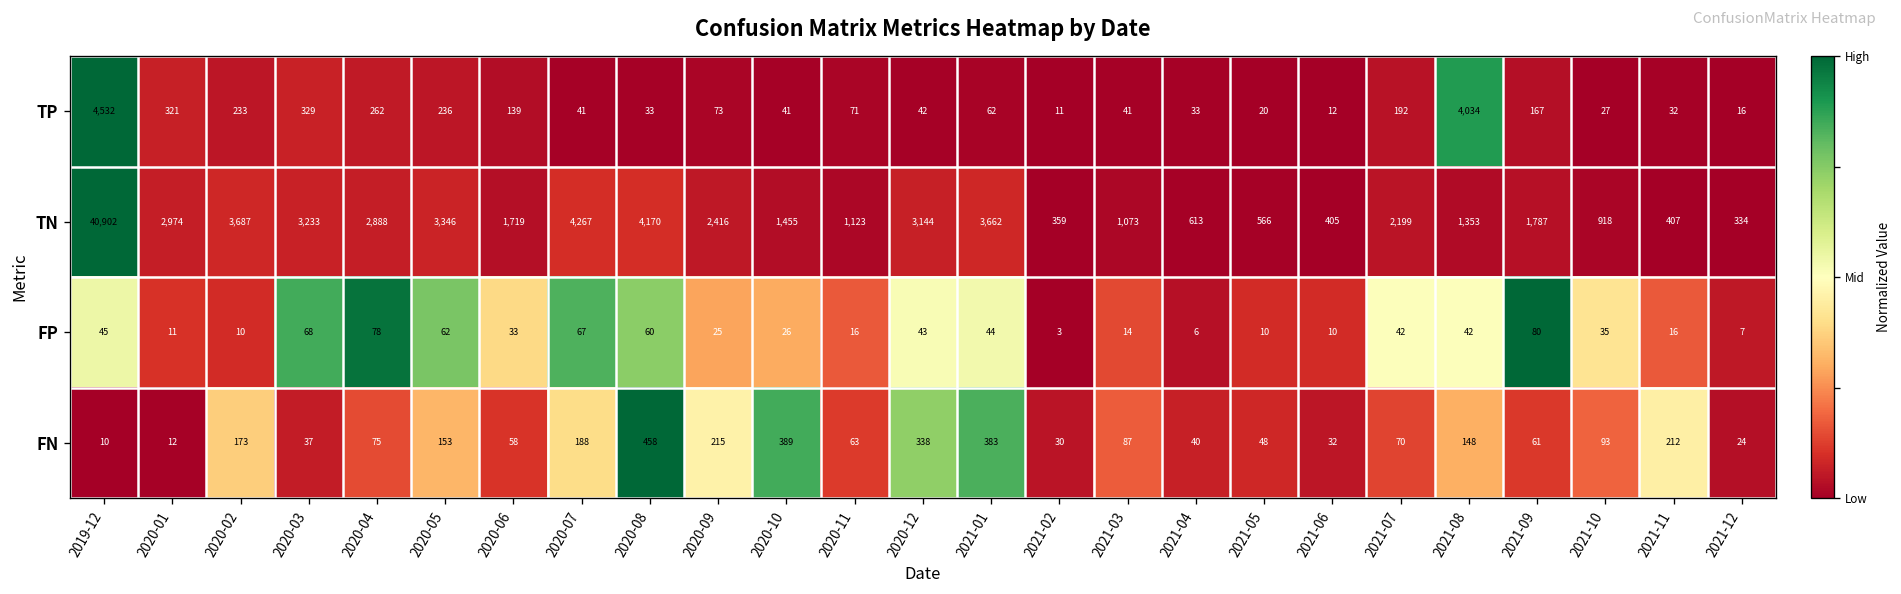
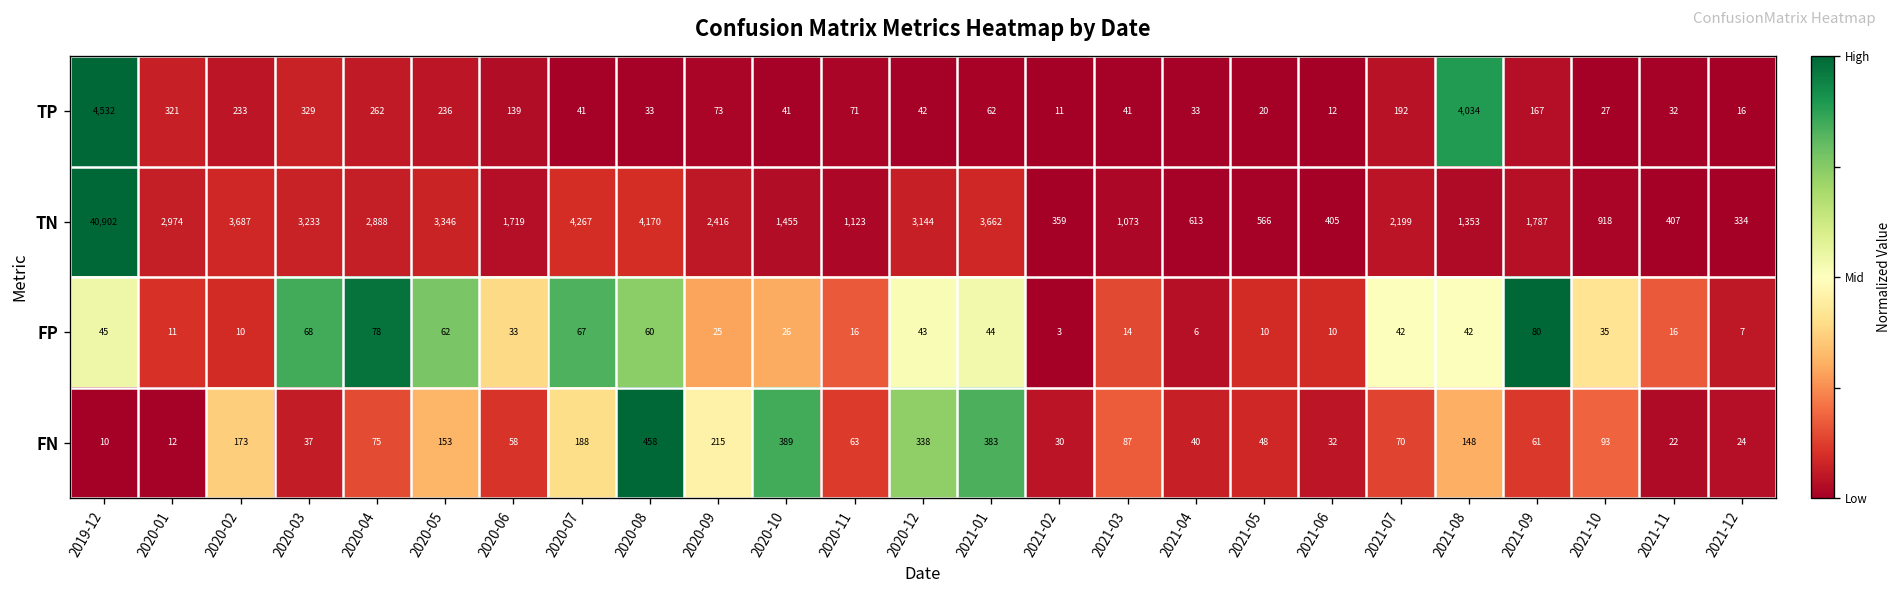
  {
    "TP": {
      "2019-12": "4,532",
      "2020-01": "321",
      "2020-02": "233",
      "2020-03": "329",
      "2020-04": "262",
      "2020-05": "236",
      "2020-06": "139",
      "2020-07": "41",
      "2020-08": "33",
      "2020-09": "73",
      "2020-10": "41",
      "2020-11": "71",
      "2020-12": "42",
      "2021-01": "62",
      "2021-02": "11",
      "2021-03": "41",
      "2021-04": "33",
      "2021-05": "20",
      "2021-06": "12",
      "2021-07": "192",
      "2021-08": "4,034",
      "2021-09": "167",
      "2021-10": "27",
      "2021-11": "32",
      "2021-12": "16"
    },
    "TN": {
      "2019-12": "40,902",
      "2020-01": "2,974",
      "2020-02": "3,687",
      "2020-03": "3,233",
      "2020-04": "2,888",
      "2020-05": "3,346",
      "2020-06": "1,719",
      "2020-07": "4,267",
      "2020-08": "4,170",
      "2020-09": "2,416",
      "2020-10": "1,455",
      "2020-11": "1,123",
      "2020-12": "3,144",
      "2021-01": "3,662",
      "2021-02": "359",
      "2021-03": "1,073",
      "2021-04": "613",
      "2021-05": "566",
      "2021-06": "405",
      "2021-07": "2,199",
      "2021-08": "1,353",
      "2021-09": "1,787",
      "2021-10": "918",
      "2021-11": "407",
      "2021-12": "334"
    },
    "FP": {
      "2019-12": "45",
      "2020-01": "11",
      "2020-02": "10",
      "2020-03": "68",
      "2020-04": "78",
      "2020-05": "62",
      "2020-06": "33",
      "2020-07": "67",
      "2020-08": "60",
      "2020-09": "25",
      "2020-10": "26",
      "2020-11": "16",
      "2020-12": "43",
      "2021-01": "44",
      "2021-02": "3",
      "2021-03": "14",
      "2021-04": "6",
      "2021-05": "10",
      "2021-06": "10",
      "2021-07": "42",
      "2021-08": "42",
      "2021-09": "80",
      "2021-10": "35",
      "2021-11": "16",
      "2021-12": "7"
    },
    "FN": {
      "2019-12": "10",
      "2020-01": "12",
      "2020-02": "173",
      "2020-03": "37",
      "2020-04": "75",
      "2020-05": "153",
      "2020-06": "58",
      "2020-07": "188",
      "2020-08": "458",
      "2020-09": "215",
      "2020-10": "389",
      "2020-11": "63",
      "2020-12": "338",
      "2021-01": "383",
      "2021-02": "30",
      "2021-03": "87",
      "2021-04": "40",
      "2021-05": "48",
      "2021-06": "32",
      "2021-07": "70",
      "2021-08": "148",
      "2021-09": "61",
      "2021-10": "93",
-     "2021-11": "212",
+     "2021-11": "22",
      "2021-12": "24"
    }
  }
